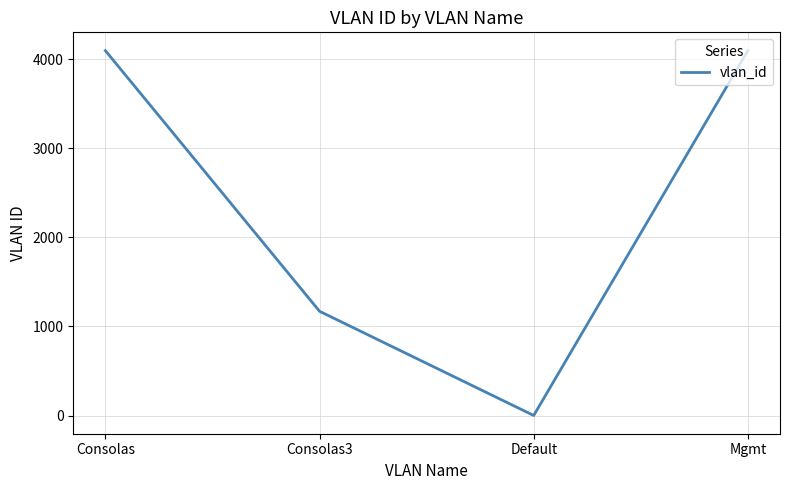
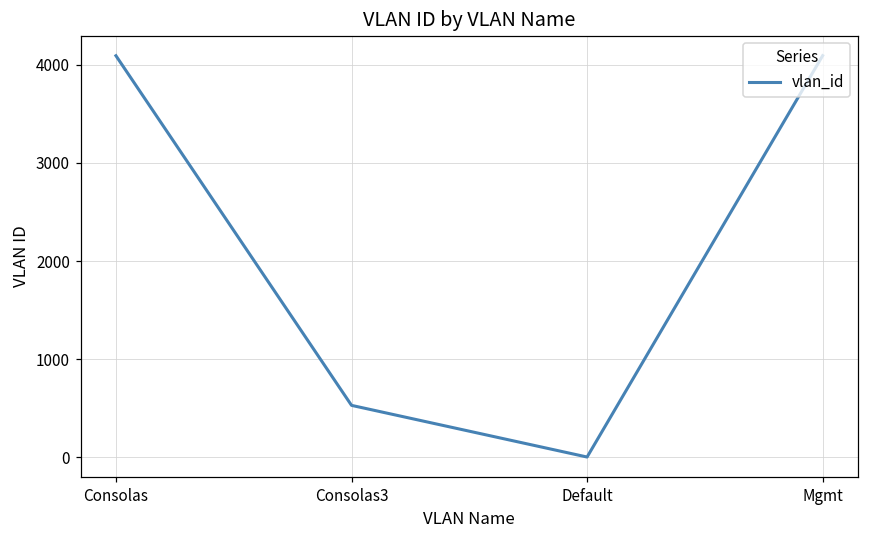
  {
    "Consolas": 4100,
-   "Consolas3": 1200,
+   "Consolas3": 500,
    "Default": 0
  }
